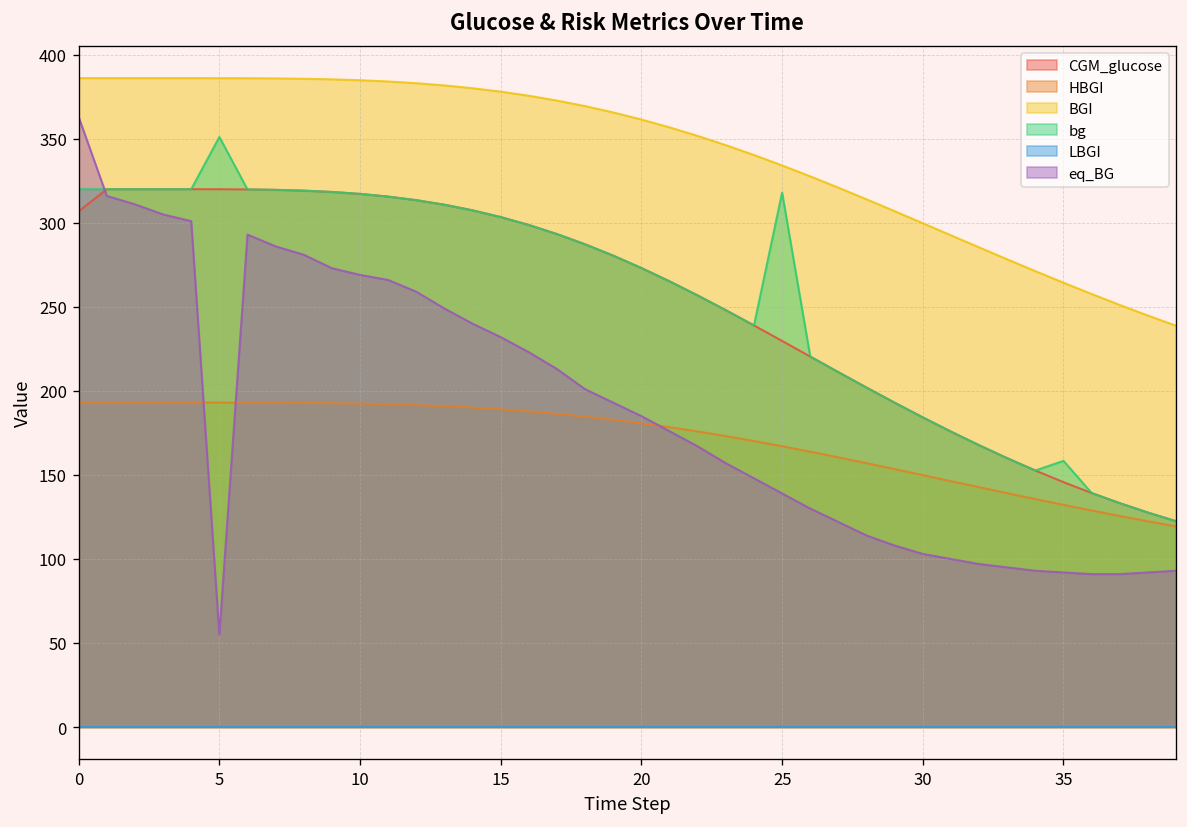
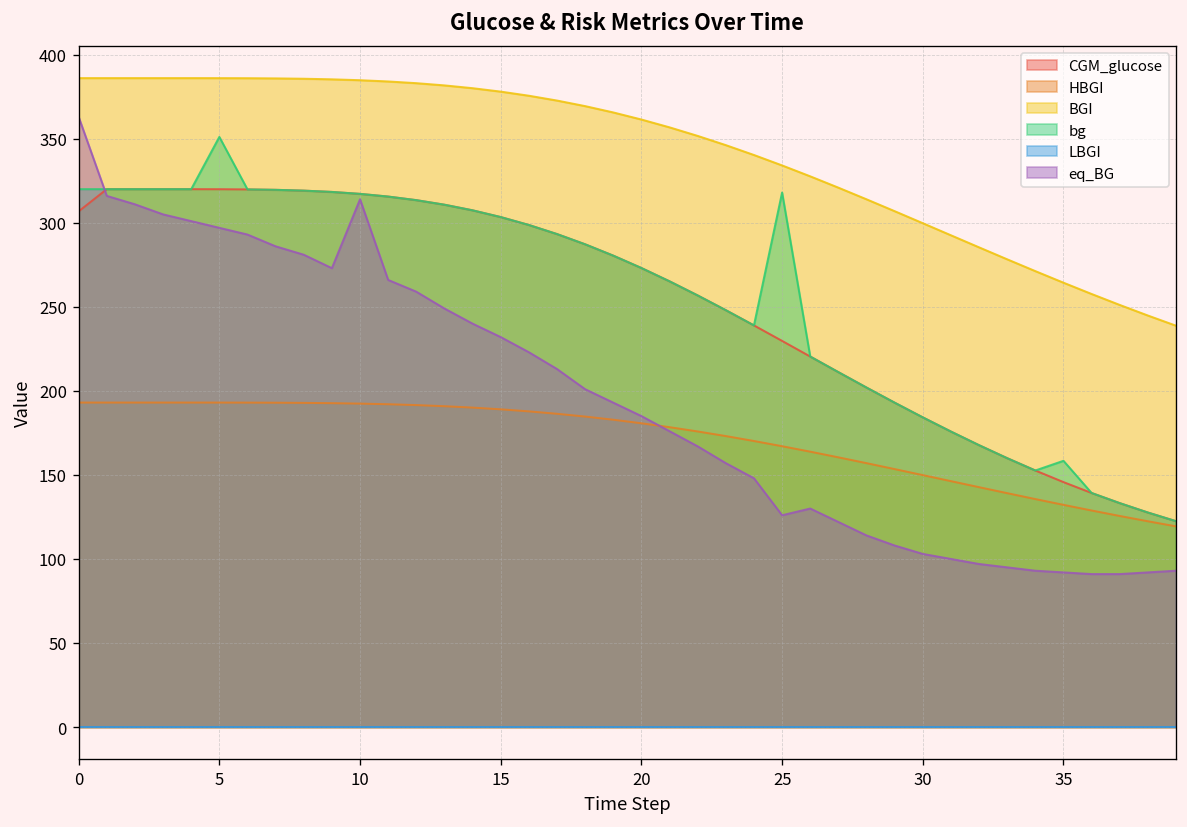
  {
    "bg": {
      "0": 320,
      "5": 351,
      "25": 318,
      "35": 158
    },
    "LBGI": {
      "0": 0,
      "5": 0,
      "10": 0,
      "15": 0,
      "20": 0,
      "25": 0,
      "30": 0,
      "35": 0
    },
    "eq_BG": {
      "0": 363,
-     "5": 55,
-     "10": 269,
+     "5": 297,
+     "10": 314,
      "15": 232,
      "20": 185,
-     "25": 139,
+     "25": 126,
      "30": 103,
      "35": 92
    }
  }
